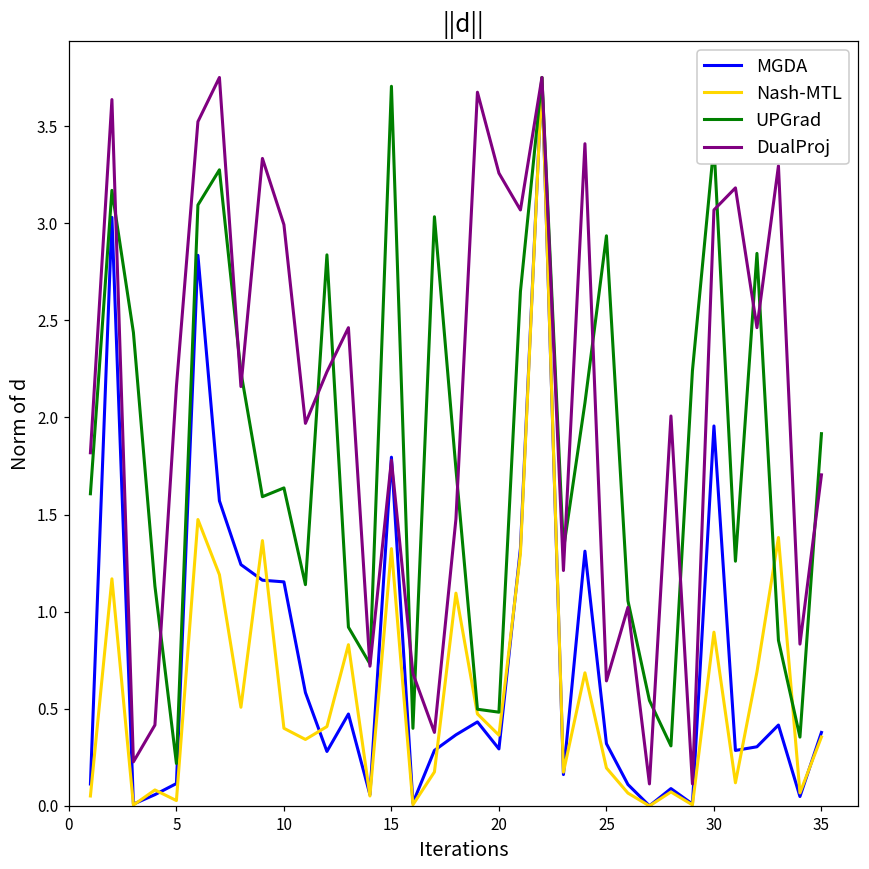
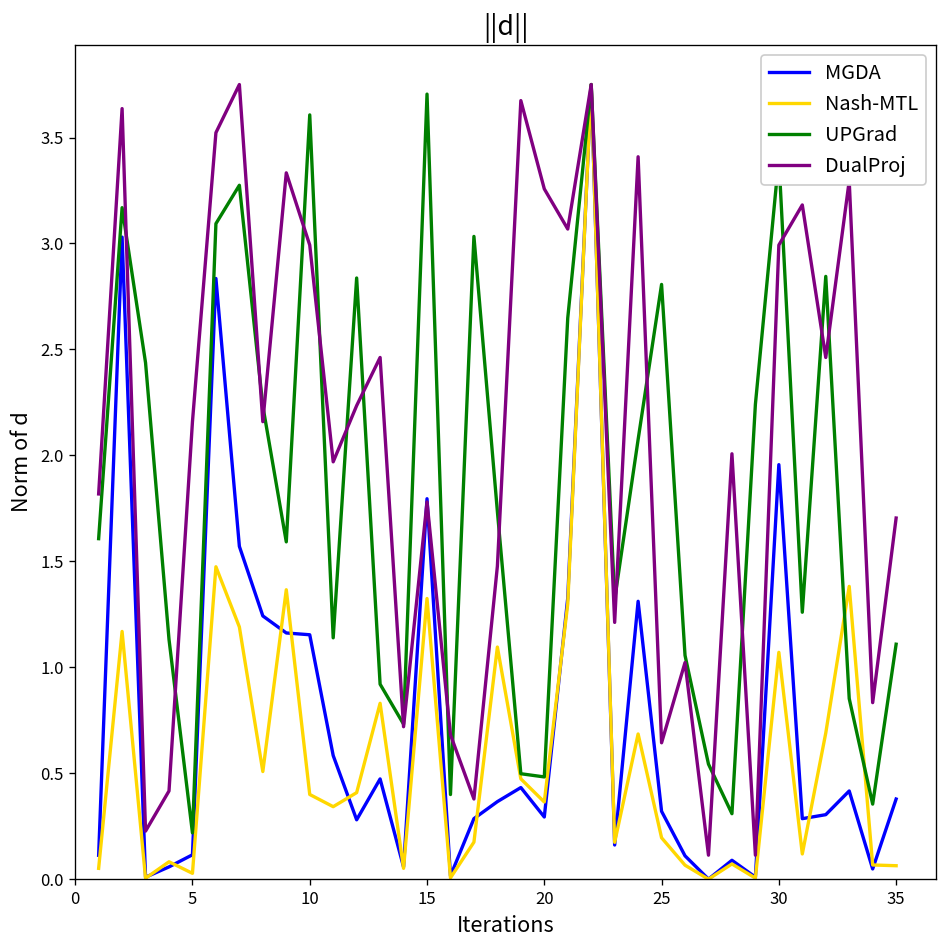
  {
    "MGDA": {
      "5": 0.12,
      "10": 1.15,
      "15": 1.80,
      "20": 0.29,
      "25": 0.32,
      "30": 1.96,
      "35": 0.38
    },
    "Nash-MTL": {
      "5": 0.03,
      "10": 0.40,
      "15": 1.32,
      "20": 0.36,
      "25": 0.20,
-     "30": 0.89,
-     "35": 0.36
+     "30": 1.07,
+     "35": 0.06
    },
    "UPGrad": {
      "5": 0.22,
-     "10": 1.64,
+     "10": 3.61,
      "15": 3.70,
      "20": 0.48,
-     "25": 2.94,
-     "35": 1.92
+     "25": 2.81,
+     "35": 1.11
    },
    "DualProj": {
      "5": 2.16,
      "10": 2.99,
      "15": 1.78,
      "20": 3.26,
      "25": 0.64,
-     "30": 3.07,
+     "30": 2.99,
      "35": 1.70
    }
  }
